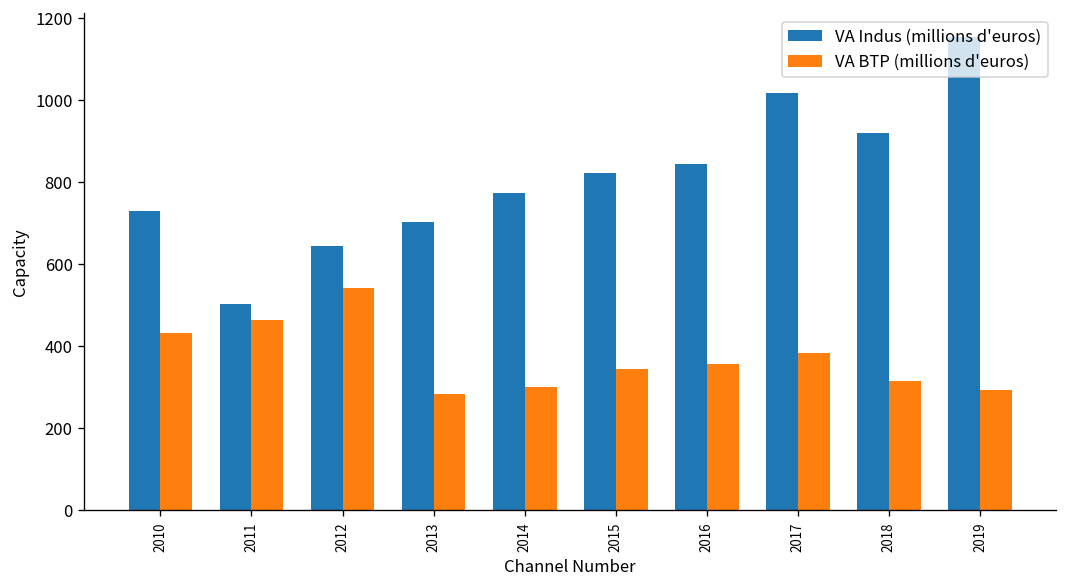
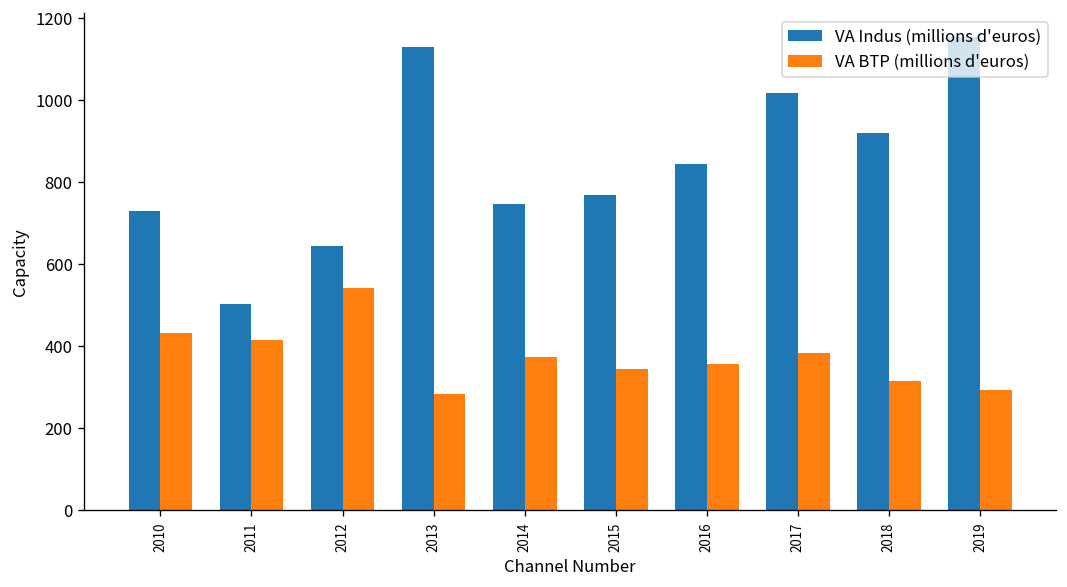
  {
    "VA Indus (millions d'euros)": {
      "2010": 730,
      "2011": 500,
      "2012": 640,
-     "2013": 700,
-     "2014": 770,
-     "2015": 820,
+     "2013": 1130,
+     "2014": 750,
+     "2015": 770,
      "2016": 850,
      "2017": 1020,
      "2018": 920
    },
    "VA BTP (millions d'euros)": {
      "2010": 430,
-     "2011": 460,
+     "2011": 420,
      "2012": 540,
      "2013": 280,
-     "2014": 300,
+     "2014": 370,
      "2015": 340,
      "2016": 360,
      "2017": 380,
      "2018": 310,
      "2019": 290
    }
  }
